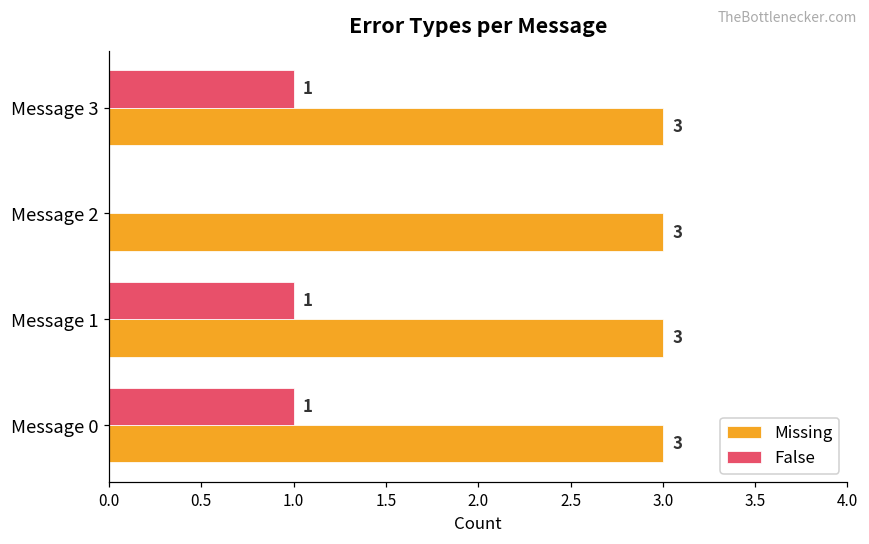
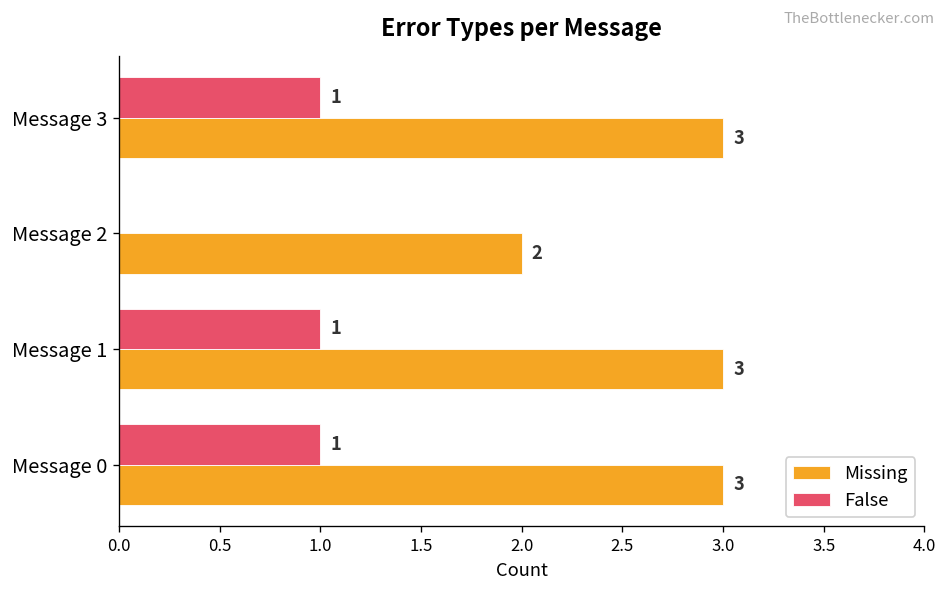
  {
    "Missing": {
      "Message 3": 3,
-     "Message 2": 3,
+     "Message 2": 2,
      "Message 1": 3,
      "Message 0": 3
    },
    "False": {
      "Message 3": 1,
      "Message 1": 1,
      "Message 0": 1
    }
  }
